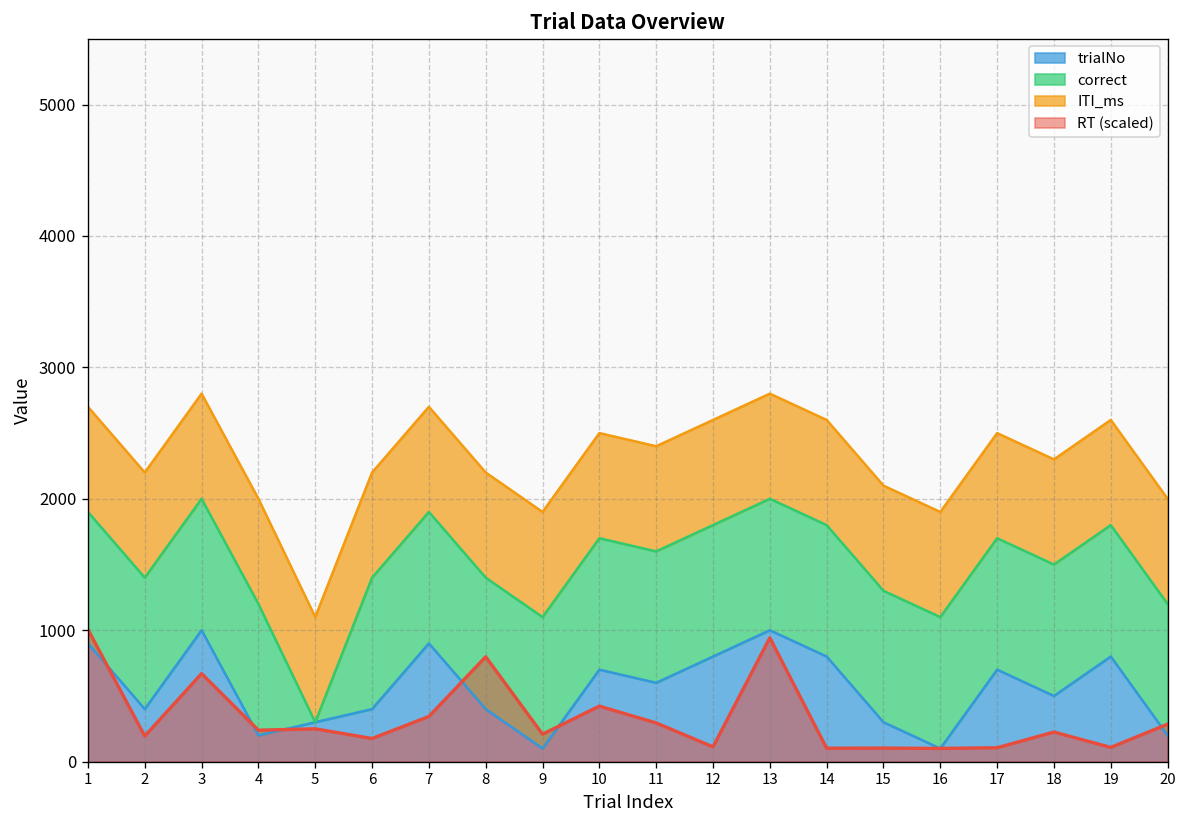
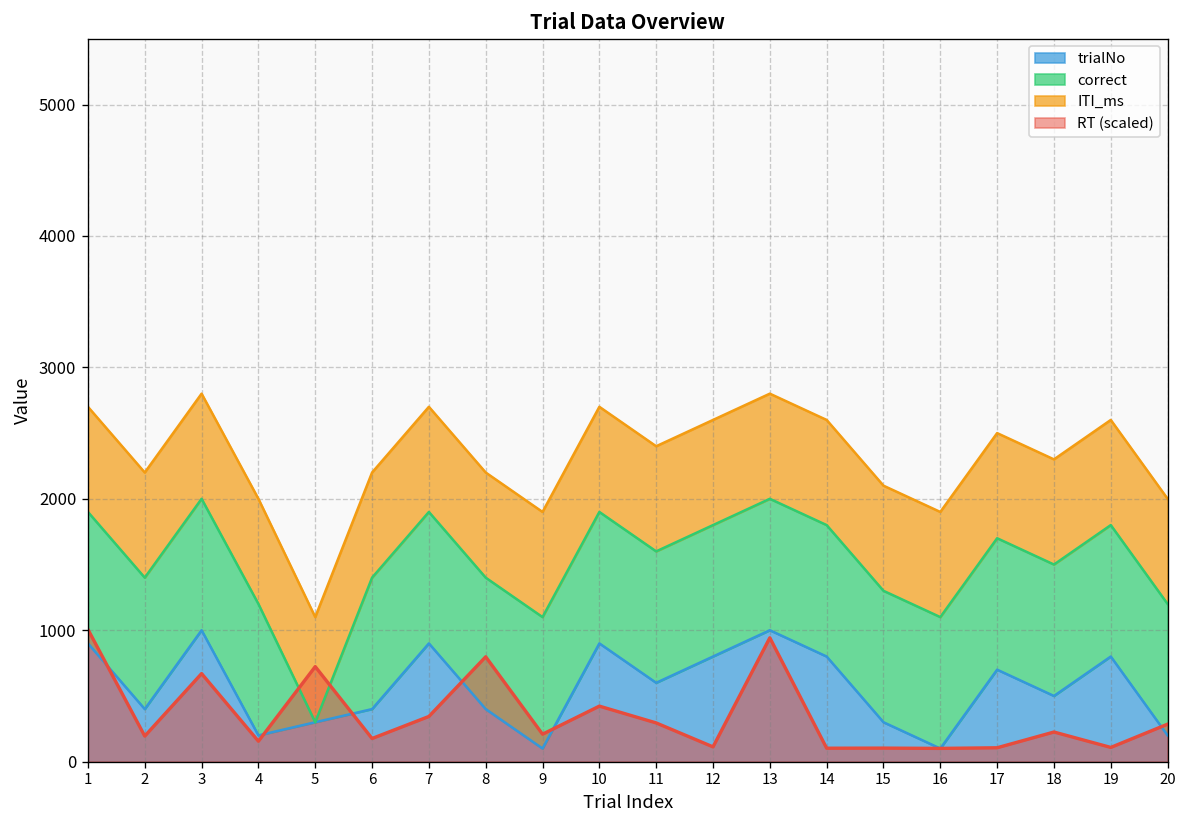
  {
    "trialNo": {
      "1": 900,
      "2": 400,
      "3": 1000,
      "4": 200,
      "6": 400,
      "7": 900,
      "8": 400,
      "9": 100,
-     "10": 700,
+     "10": 900,
      "11": 600,
      "12": 800,
      "13": 1000,
      "14": 800,
      "15": 300,
      "17": 700,
      "18": 500,
      "19": 800,
      "20": 200
    },
    "correct": {
      "1": 1000,
      "2": 1000,
      "3": 1000,
      "4": 1000,
      "6": 1000,
      "7": 1000,
      "8": 1000,
      "9": 1000,
      "10": 1000,
      "11": 1000,
      "12": 1000,
      "13": 1000,
      "14": 1000,
      "15": 1000,
      "16": 1000,
      "17": 1000,
      "18": 1000,
      "19": 1000,
      "20": 1000
    },
    "ITI_ms": {
      "1": 800,
      "2": 800,
      "3": 800,
      "4": 800,
      "5": 800,
      "6": 800,
      "7": 800,
      "8": 800,
      "9": 800,
      "10": 800,
      "11": 800,
      "12": 800,
      "13": 800,
      "14": 800,
      "15": 800,
      "16": 800,
      "17": 800,
      "18": 800,
      "19": 800,
      "20": 800
    },
    "RT (scaled)": {
      "1": 1010,
      "2": 190,
      "3": 670,
-     "4": 240,
-     "5": 250,
+     "4": 160,
+     "5": 720,
      "6": 180,
      "7": 340,
      "8": 800,
      "9": 210,
      "10": 420,
      "11": 290,
      "12": 110,
      "13": 940,
      "14": 100,
      "15": 100,
      "17": 110,
      "18": 230,
      "19": 110,
      "20": 290
    }
  }
